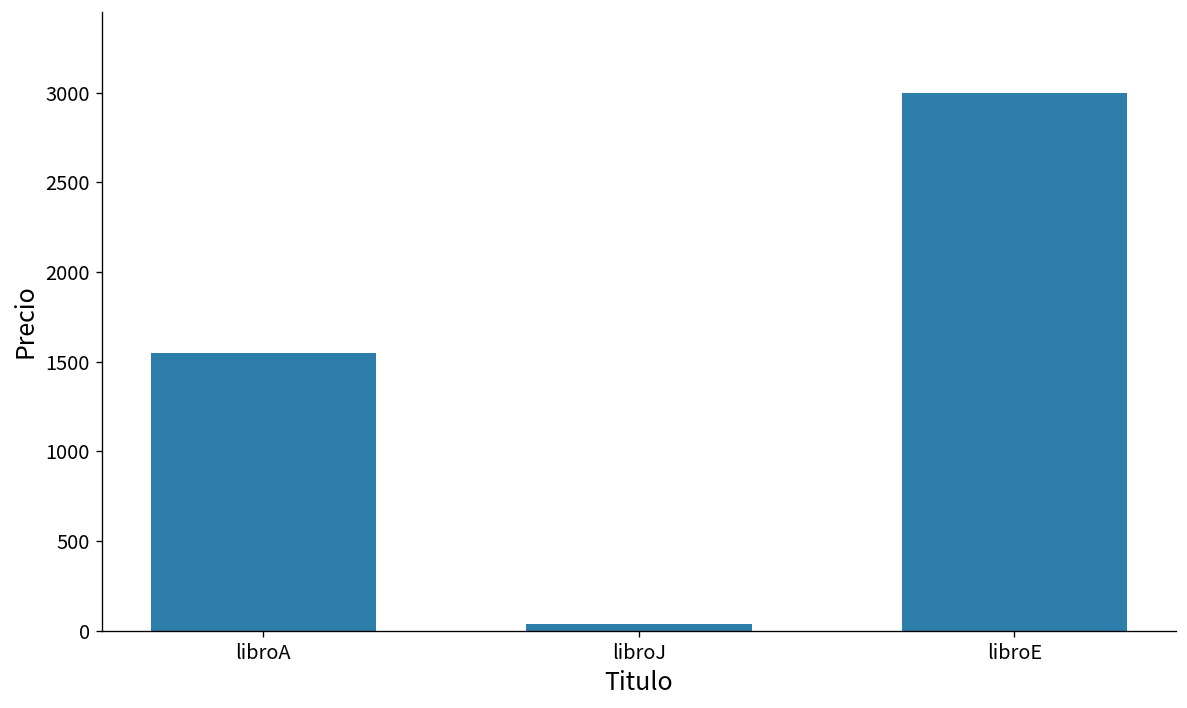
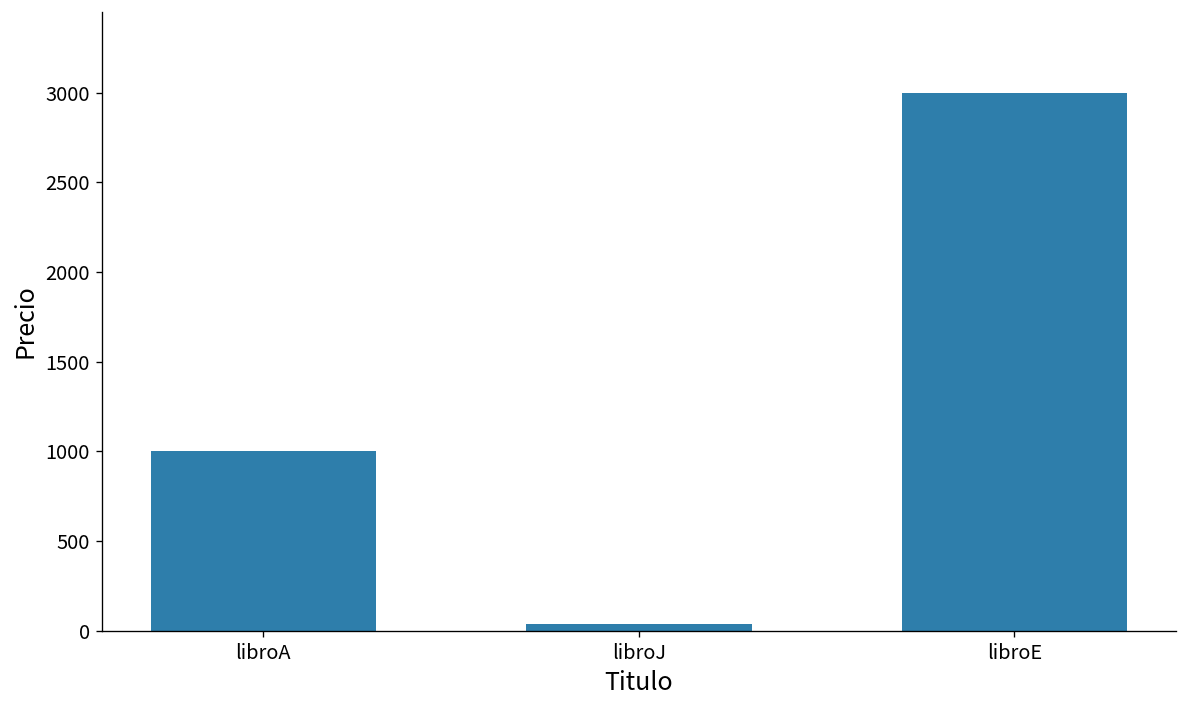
  {
-   "libroA": 1550,
+   "libroA": 1000,
    "libroJ": 40,
    "libroE": 3000
  }
